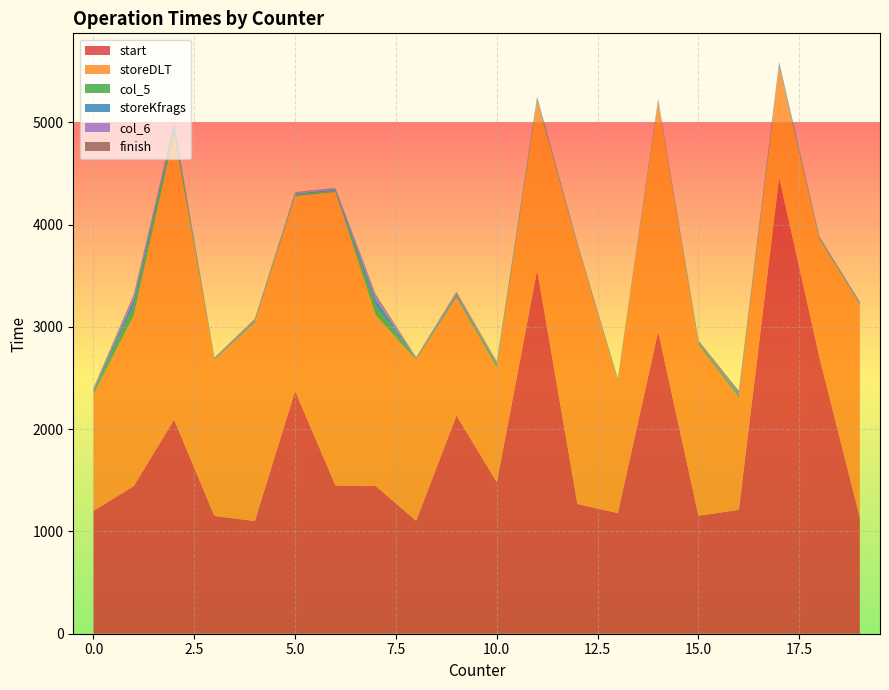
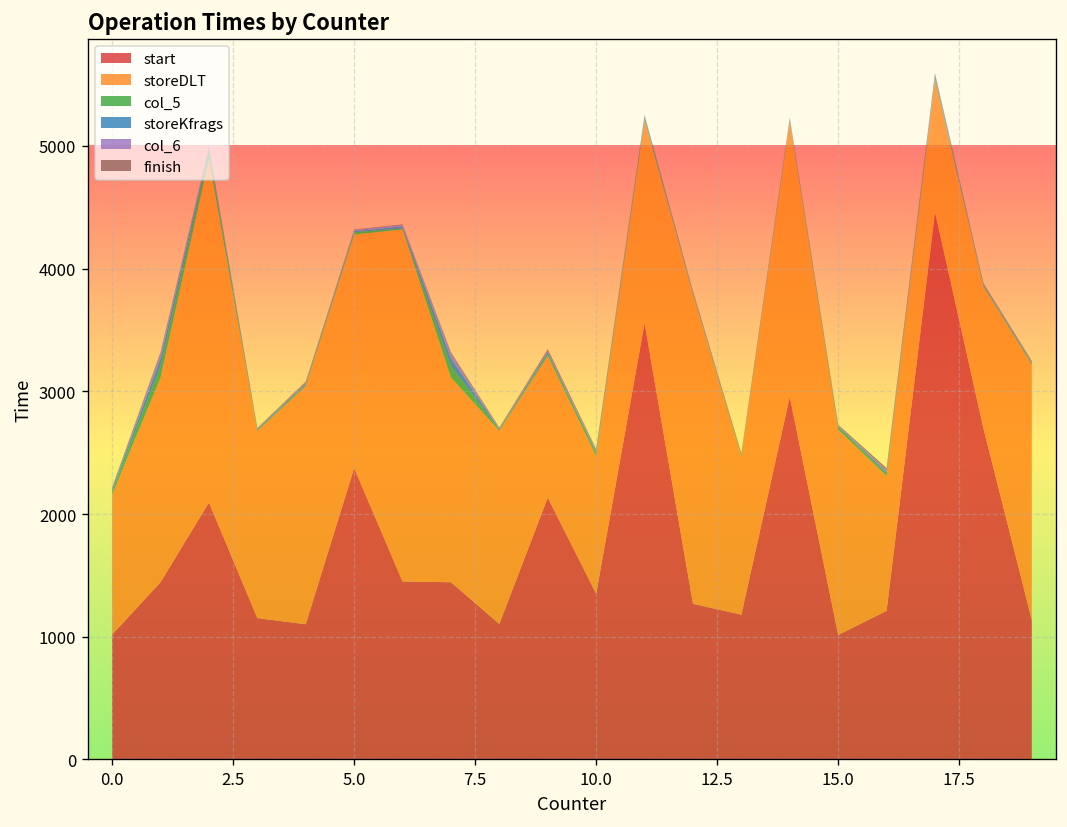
  {
    "start": {
-     "0.0": 1200,
+     "0.0": 1020,
      "5.0": 2380,
-     "10.0": 1480,
-     "15.0": 1150
+     "10.0": 1350,
+     "15.0": 1010
    },
    "storeDLT": {
      "10.0": 1120
    }
  }
